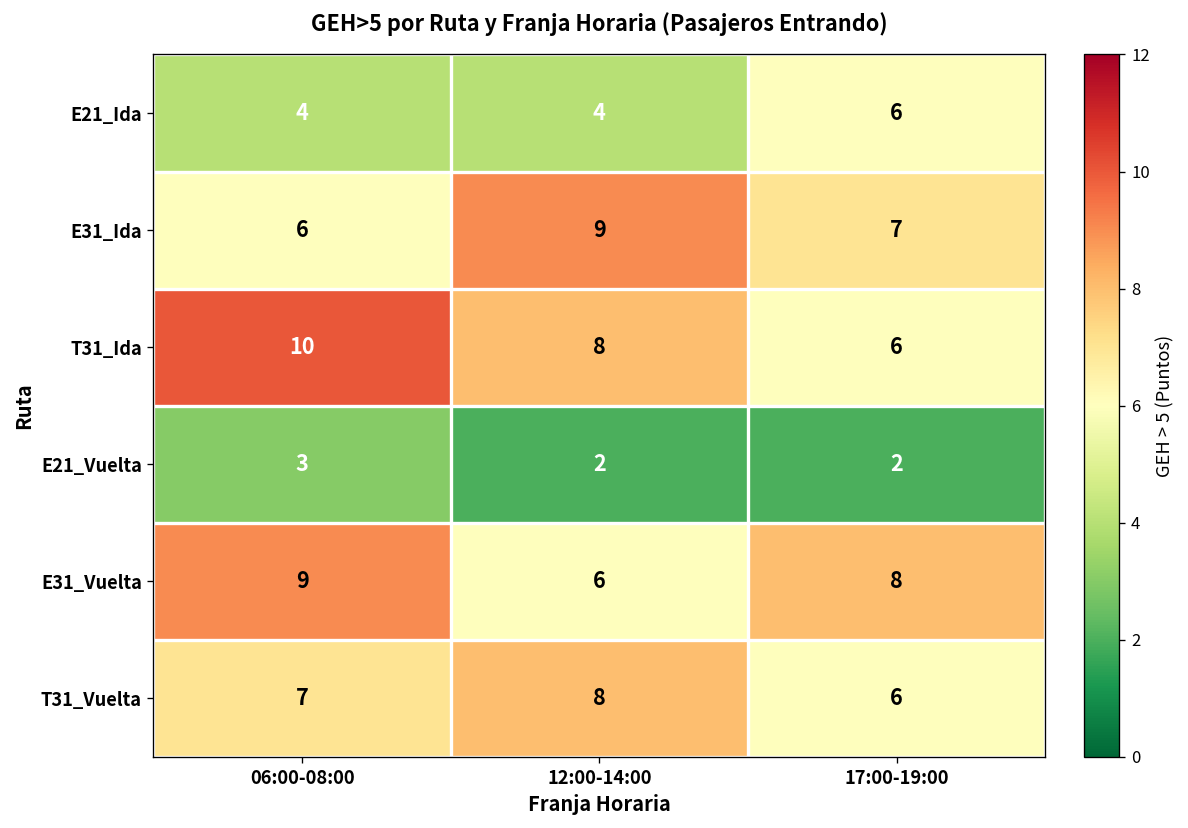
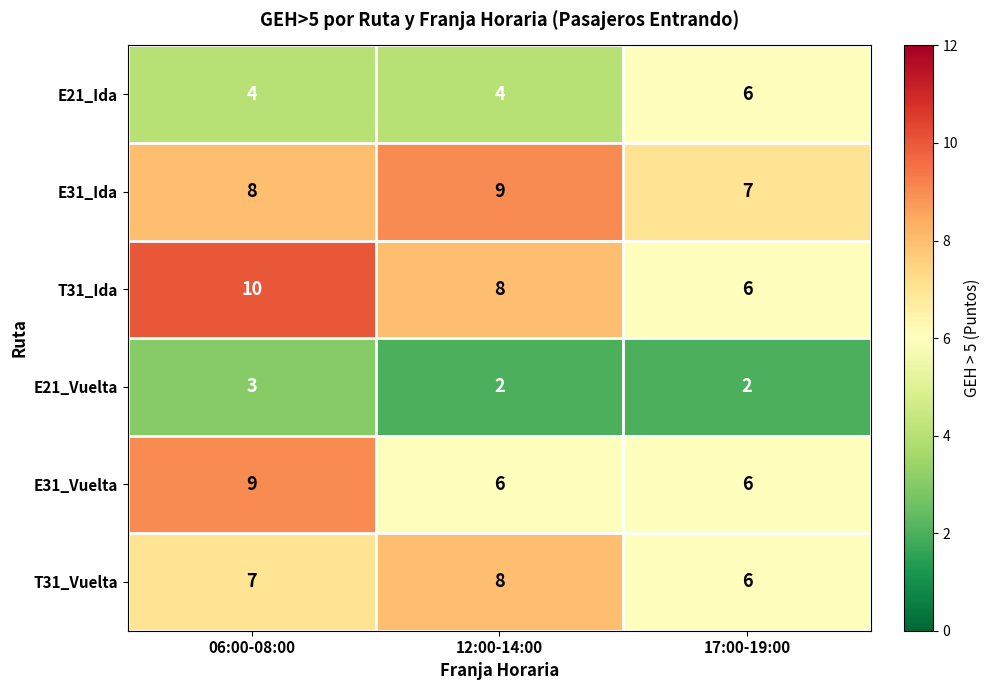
  {
    "E21_Ida": {
      "06:00-08:00": 4,
      "12:00-14:00": 4,
      "17:00-19:00": 6
    },
    "E31_Ida": {
-     "06:00-08:00": 6,
+     "06:00-08:00": 8,
      "12:00-14:00": 9,
      "17:00-19:00": 7
    },
    "T31_Ida": {
      "06:00-08:00": 10,
      "12:00-14:00": 8,
      "17:00-19:00": 6
    },
    "E21_Vuelta": {
      "06:00-08:00": 3,
      "12:00-14:00": 2,
      "17:00-19:00": 2
    },
    "E31_Vuelta": {
      "06:00-08:00": 9,
      "12:00-14:00": 6,
-     "17:00-19:00": 8
+     "17:00-19:00": 6
    },
    "T31_Vuelta": {
      "06:00-08:00": 7,
      "12:00-14:00": 8,
      "17:00-19:00": 6
    }
  }
